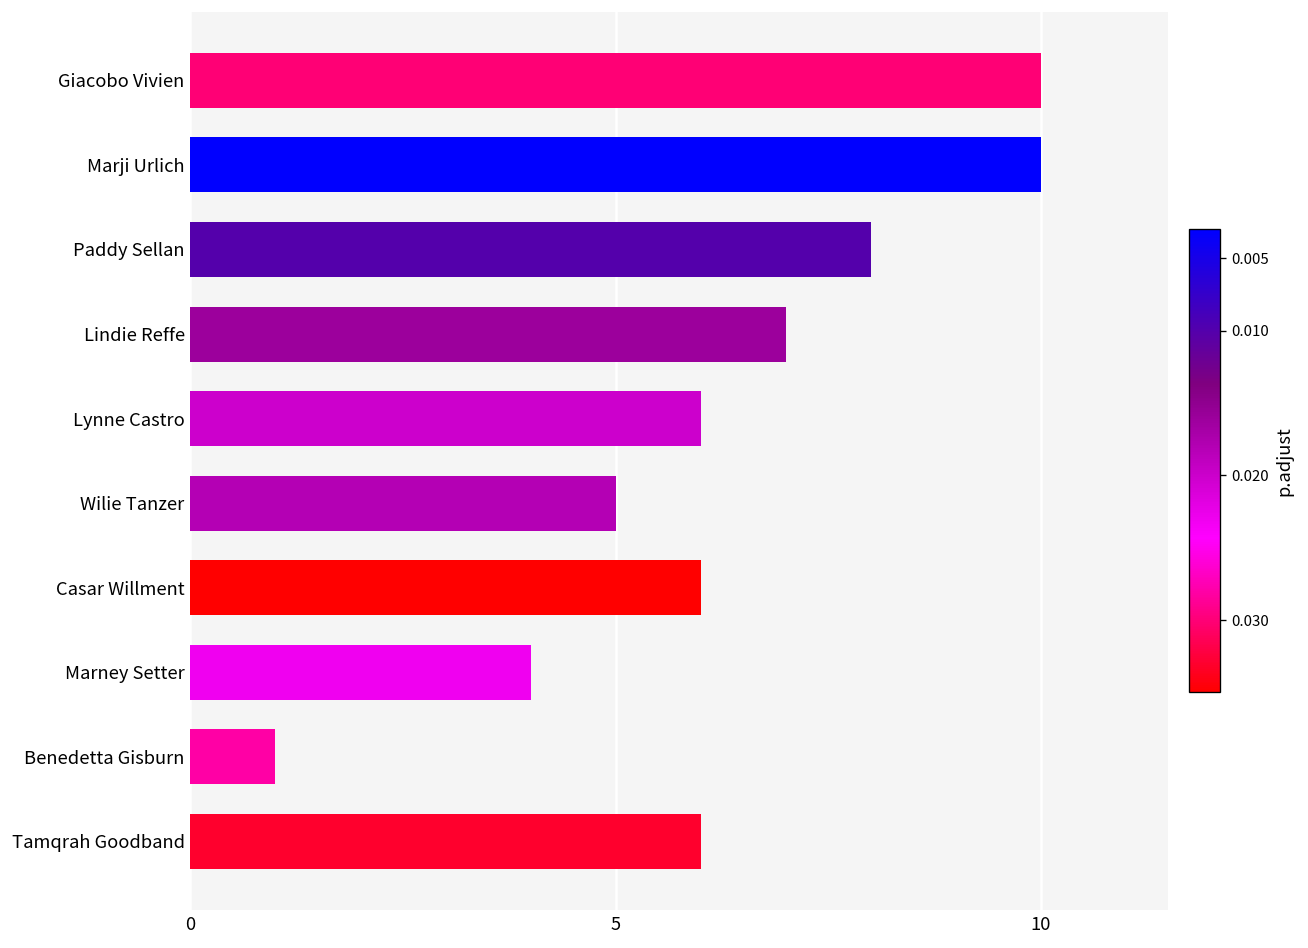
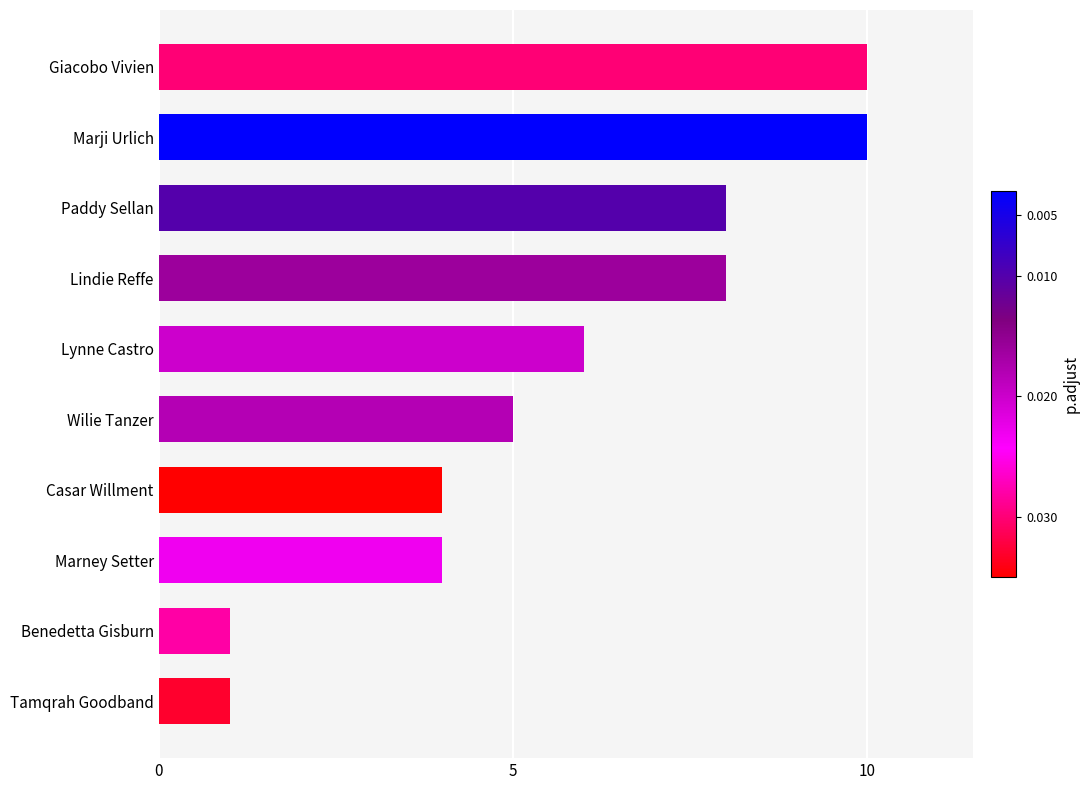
  {
    "Giacobo Vivien": 10,
    "Marji Urlich": 10,
    "Paddy Sellan": 8,
-   "Lindie Reffe": 7,
+   "Lindie Reffe": 8,
    "Lynne Castro": 6,
    "Wilie Tanzer": 5,
-   "Casar Willment": 6,
+   "Casar Willment": 4,
    "Marney Setter": 4,
    "Benedetta Gisburn": 1,
-   "Tamqrah Goodband": 6
+   "Tamqrah Goodband": 1
  }
